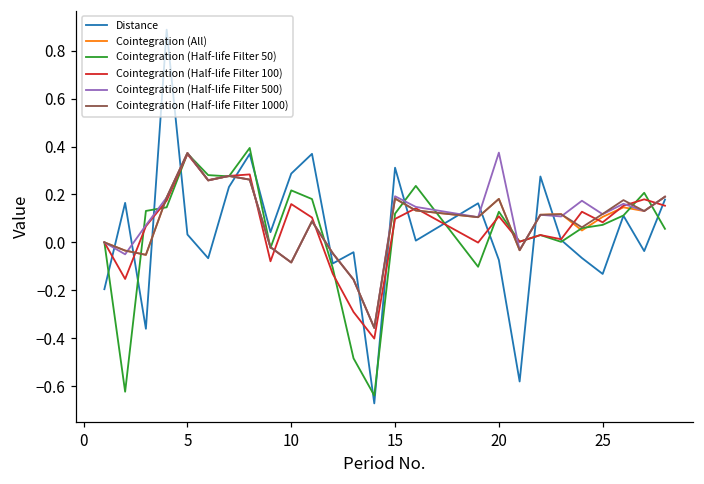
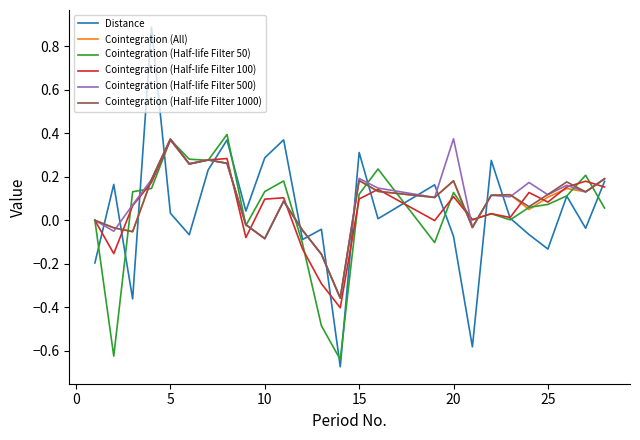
  {
    "Distance": {
      "5": 0.03,
      "10": 0.29,
      "15": 0.31,
      "20": -0.07,
      "25": -0.13
    },
    "Cointegration (Half-life Filter 50)": {
-     "10": 0.22,
+     "10": 0.13,
      "15": 0.12,
      "20": 0.13
    },
    "Cointegration (Half-life Filter 100)": {
-     "10": 0.16,
+     "10": 0.10,
      "15": 0.10,
      "20": 0.11
    },
    "Cointegration (Half-life Filter 500)": {
      "20": 0.37
    }
  }
